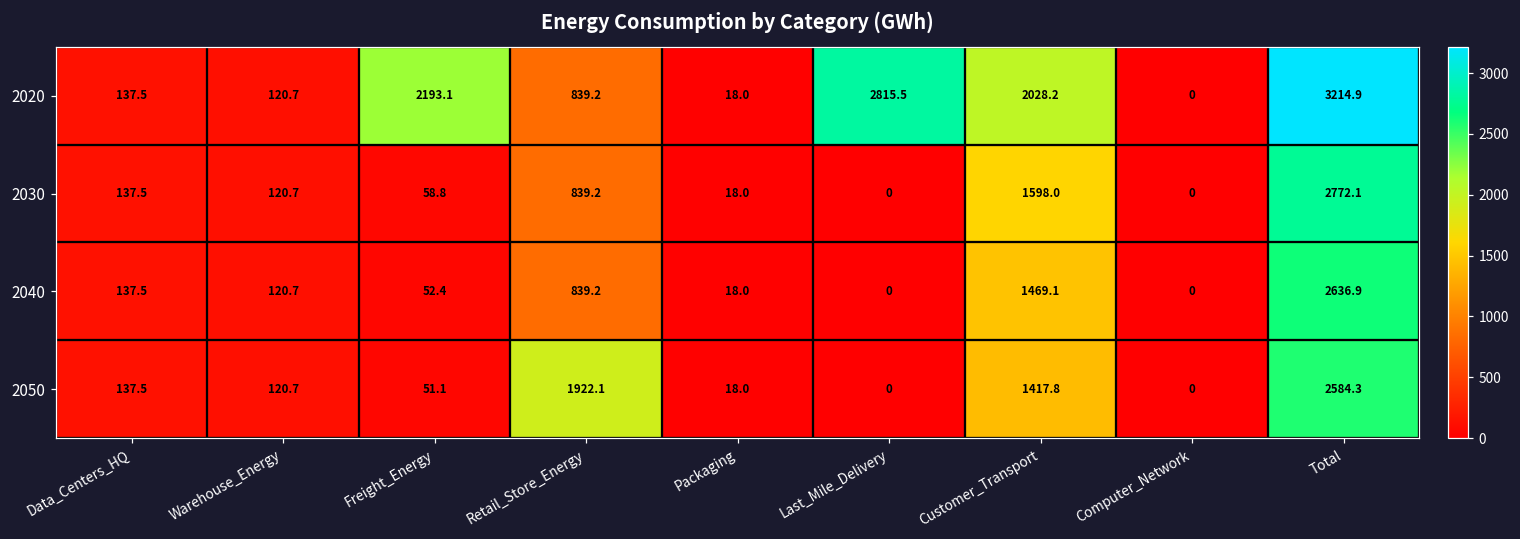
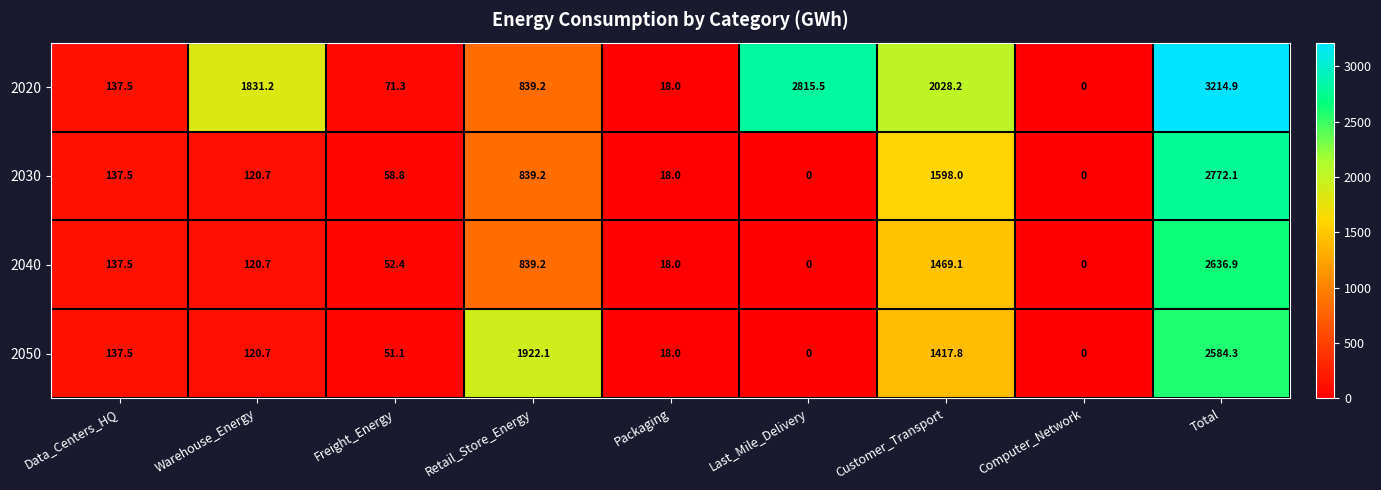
  {
    "2020": {
      "Data_Centers_HQ": 137.5,
-     "Warehouse_Energy": 120.7,
-     "Freight_Energy": 2193.1,
+     "Warehouse_Energy": 1831.2,
+     "Freight_Energy": 71.3,
      "Retail_Store_Energy": 839.2,
      "Packaging": 18.0,
      "Last_Mile_Delivery": 2815.5,
      "Customer_Transport": 2028.2,
      "Computer_Network": 0,
      "Total": 3214.9
    },
    "2030": {
      "Data_Centers_HQ": 137.5,
      "Warehouse_Energy": 120.7,
      "Freight_Energy": 58.8,
      "Retail_Store_Energy": 839.2,
      "Packaging": 18.0,
      "Last_Mile_Delivery": 0,
      "Customer_Transport": 1598.0,
      "Computer_Network": 0,
      "Total": 2772.1
    },
    "2040": {
      "Data_Centers_HQ": 137.5,
      "Warehouse_Energy": 120.7,
      "Freight_Energy": 52.4,
      "Retail_Store_Energy": 839.2,
      "Packaging": 18.0,
      "Last_Mile_Delivery": 0,
      "Customer_Transport": 1469.1,
      "Computer_Network": 0,
      "Total": 2636.9
    },
    "2050": {
      "Data_Centers_HQ": 137.5,
      "Warehouse_Energy": 120.7,
      "Freight_Energy": 51.1,
      "Retail_Store_Energy": 1922.1,
      "Packaging": 18.0,
      "Last_Mile_Delivery": 0,
      "Customer_Transport": 1417.8,
      "Computer_Network": 0,
      "Total": 2584.3
    }
  }
